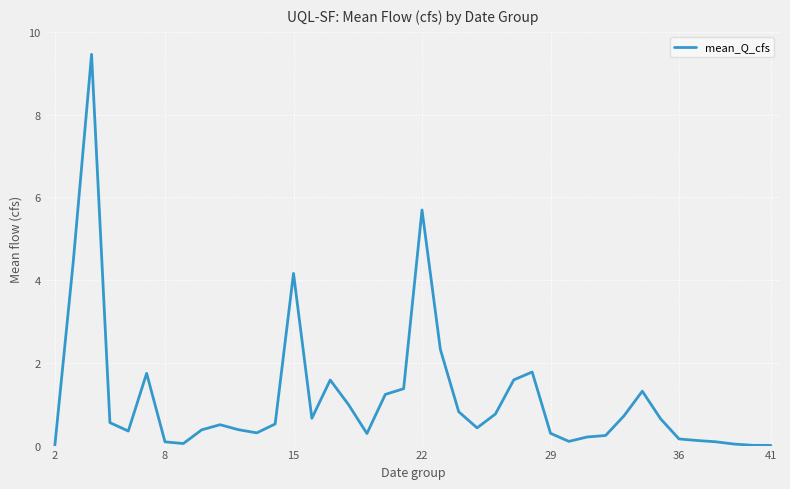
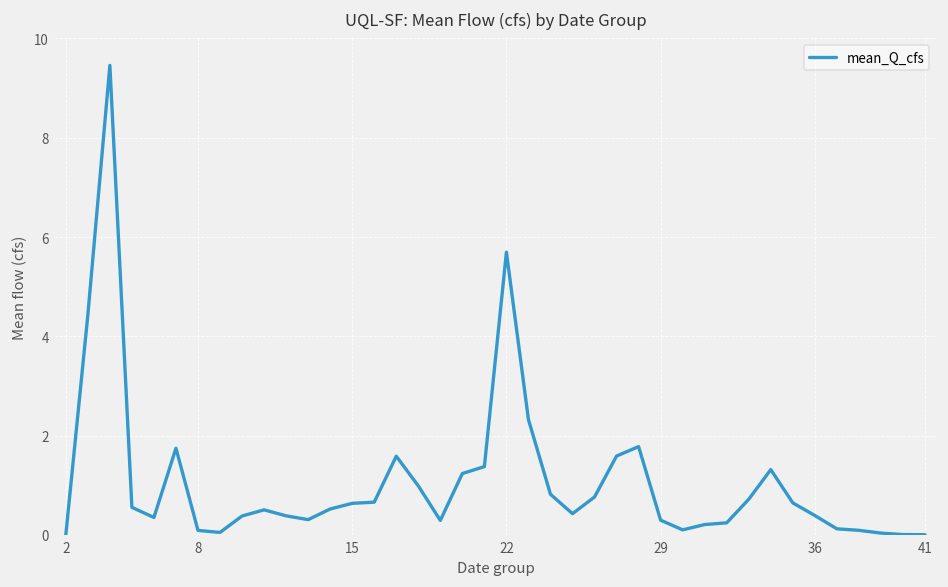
  {
    "2": 0.0,
    "8": 0.1,
-   "15": 4.2,
+   "15": 0.6,
    "22": 5.7,
    "29": 0.3,
-   "36": 0.2,
+   "36": 0.4,
    "41": 0.0
  }
